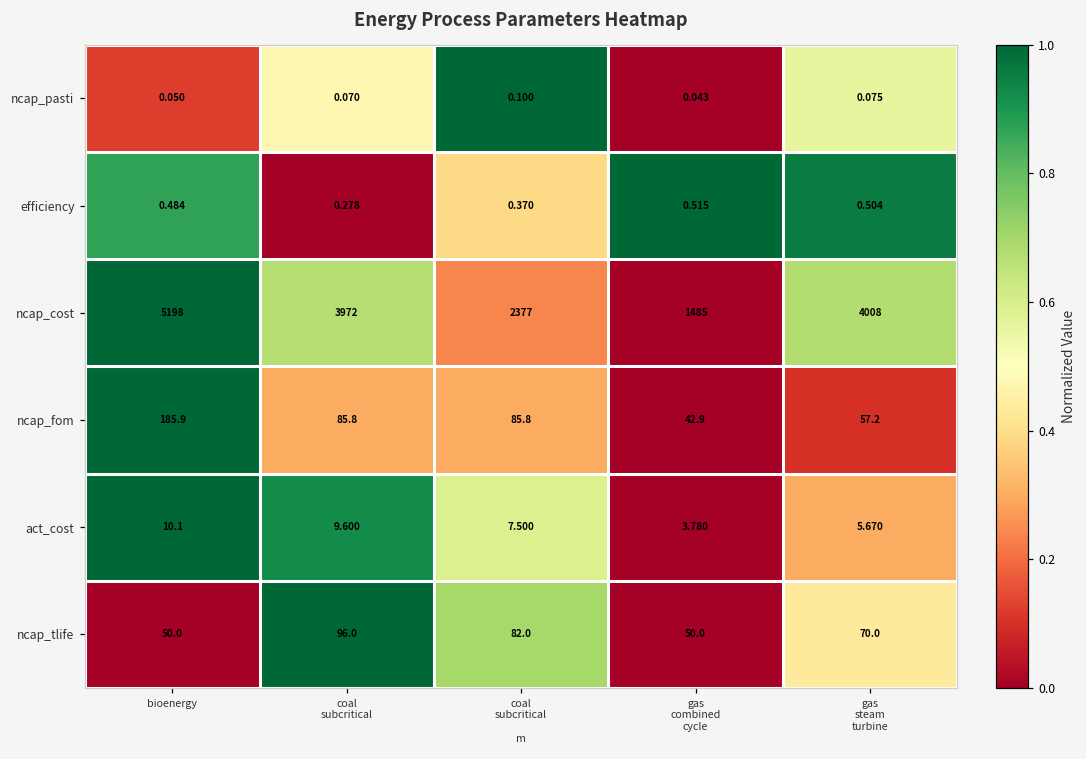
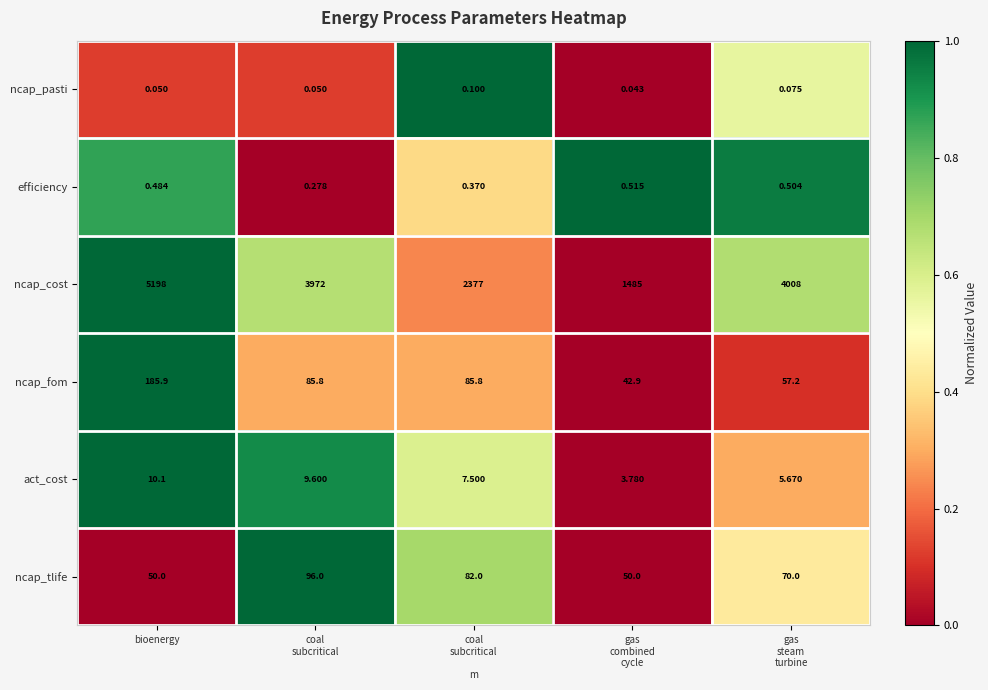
  {
    "ncap_pasti": {
      "bioenergy": 0.050,
-     "coal subcritical": 0.070,
+     "coal subcritical": 0.050,
      "coal subcritical m": 0.100,
      "gas combined cycle": 0.043,
      "gas steam turbine": 0.075
    },
    "efficiency": {
      "bioenergy": 0.484,
      "coal subcritical": 0.278,
      "coal subcritical m": 0.370,
      "gas combined cycle": 0.515,
      "gas steam turbine": 0.504
    },
    "ncap_cost": {
      "bioenergy": 5198,
      "coal subcritical": 3972,
      "coal subcritical m": 2377,
      "gas combined cycle": 1485,
      "gas steam turbine": 4008
    },
    "ncap_fom": {
      "bioenergy": 185.9,
      "coal subcritical": 85.8,
      "coal subcritical m": 85.8,
      "gas combined cycle": 42.9,
      "gas steam turbine": 57.2
    },
    "act_cost": {
      "bioenergy": 10.1,
      "coal subcritical": 9.600,
      "coal subcritical m": 7.500,
      "gas combined cycle": 3.780,
      "gas steam turbine": 5.670
    },
    "ncap_tlife": {
      "bioenergy": 50.0,
      "coal subcritical": 96.0,
      "coal subcritical m": 82.0,
      "gas combined cycle": 50.0,
      "gas steam turbine": 70.0
    }
  }
